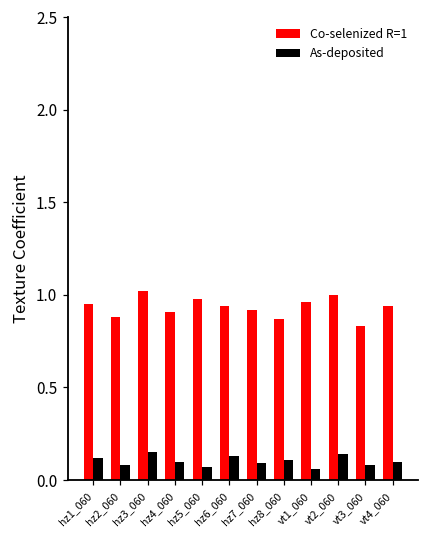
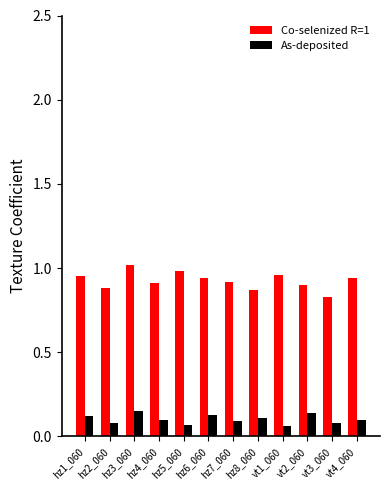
  {
    "Co-selenized R=1": {
      "hz1_060": 0.95,
      "hz2_060": 0.88,
      "hz3_060": 1.02,
      "hz4_060": 0.9,
      "hz5_060": 0.98,
      "hz6_060": 0.94,
      "hz7_060": 0.92,
      "hz8_060": 0.87,
      "vt1_060": 0.96,
-     "vt2_060": 1.0,
+     "vt2_060": 0.9,
      "vt3_060": 0.83,
      "vt4_060": 0.94
    },
    "As-deposited": {
      "hz1_060": 0.12,
      "hz2_060": 0.08,
      "hz3_060": 0.15,
      "hz4_060": 0.1,
      "hz5_060": 0.07,
      "hz6_060": 0.13,
      "hz7_060": 0.1,
      "hz8_060": 0.1,
      "vt1_060": 0.06,
      "vt2_060": 0.14,
      "vt3_060": 0.08,
      "vt4_060": 0.1
    }
  }
